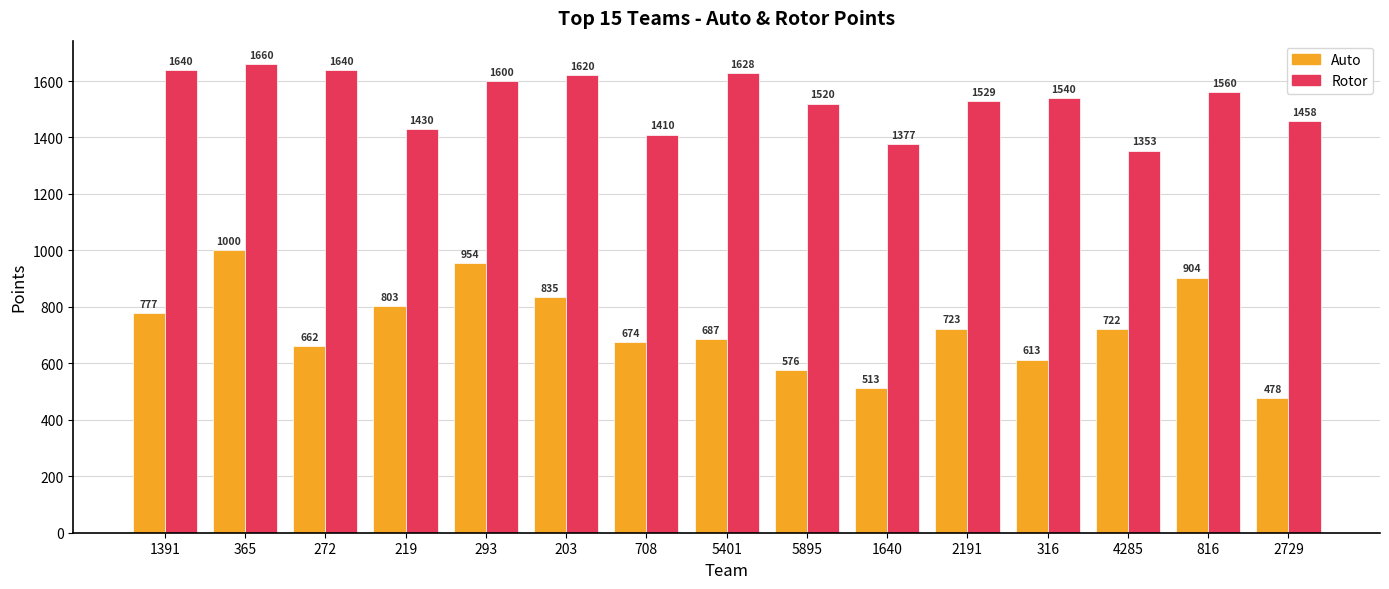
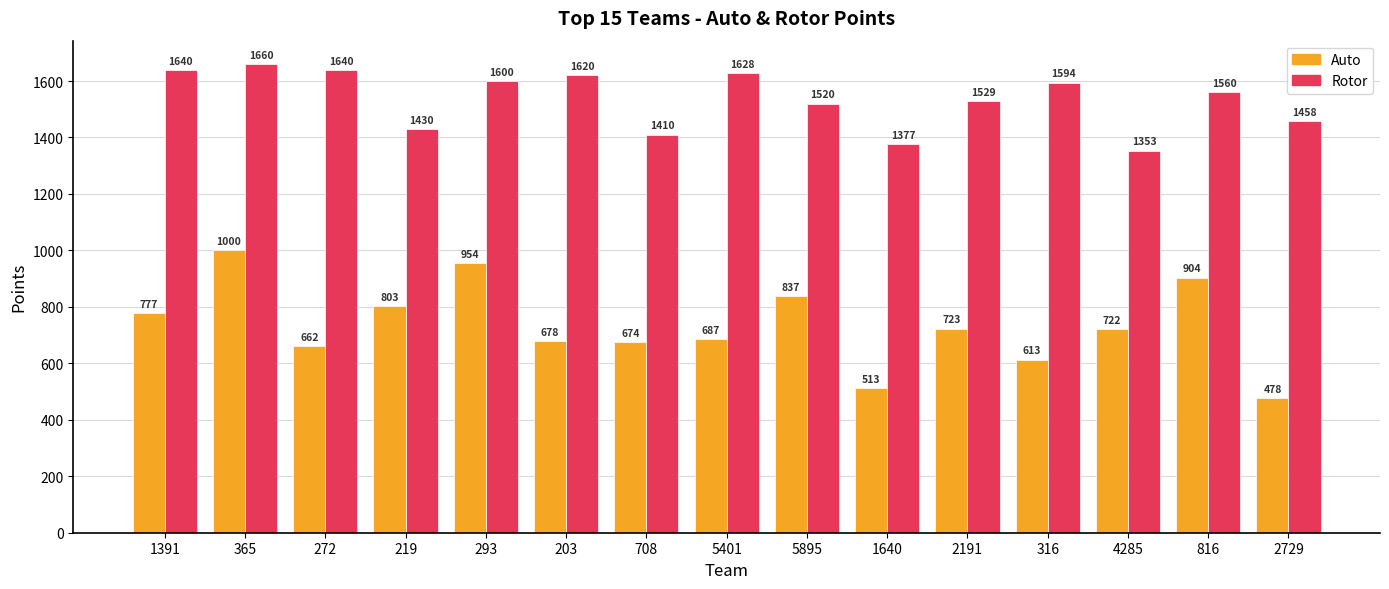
  {
    "Auto": {
      "1391": 777,
      "272": 662,
      "219": 803,
      "293": 954,
-     "203": 835,
+     "203": 678,
      "708": 674,
      "5401": 687,
-     "5895": 576,
+     "5895": 837,
      "1640": 513,
      "2191": 723,
      "316": 613,
      "4285": 722,
      "816": 904,
      "2729": 478
    },
    "Rotor": {
      "1391": 1640,
      "365": 1660,
      "272": 1640,
      "219": 1430,
      "293": 1600,
      "203": 1620,
      "708": 1410,
      "5895": 1520,
-     "316": 1540,
+     "316": 1594,
      "816": 1560,
      "2729": 1458
    }
  }
